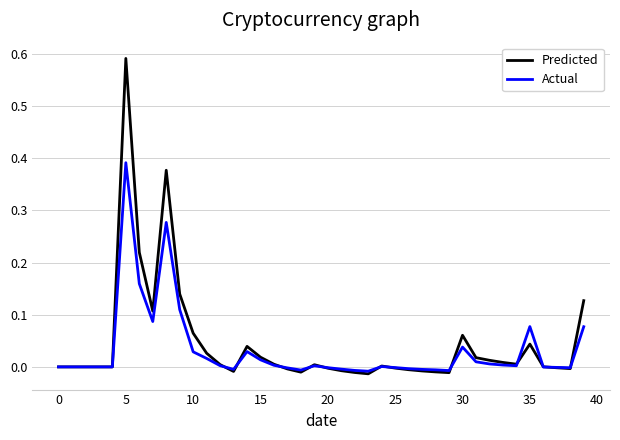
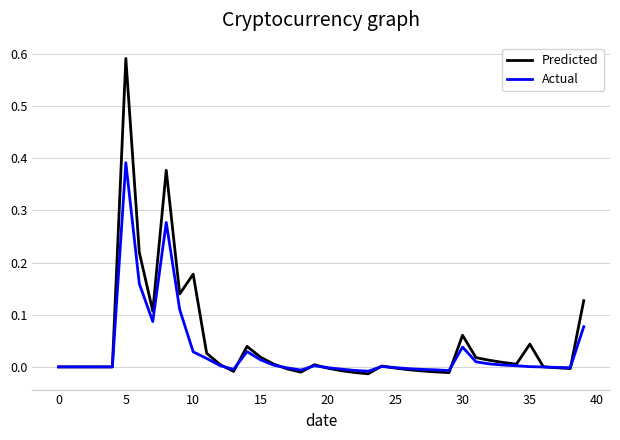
  {
    "Predicted": {
      "5": 0.59,
-     "10": 0.06,
+     "10": 0.18,
      "15": 0.02,
      "30": 0.06,
      "35": 0.04
    },
    "Actual": {
      "5": 0.39,
      "10": 0.03,
      "15": 0.01,
      "30": 0.04,
-     "35": 0.08
+     "35": 0.00
    }
  }
